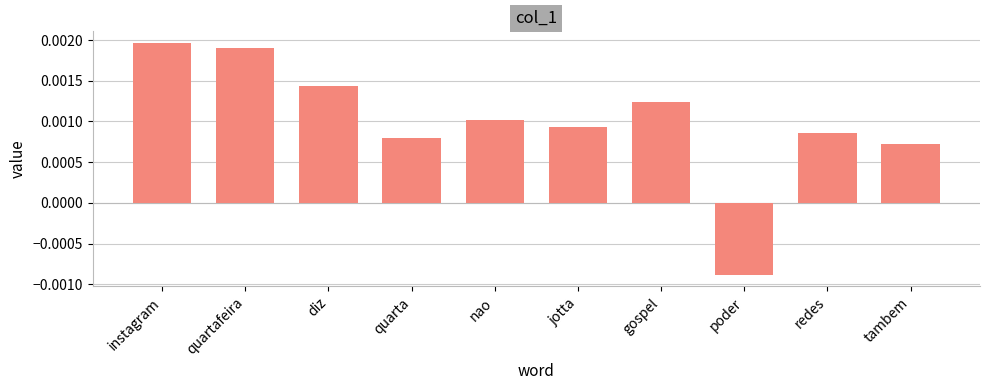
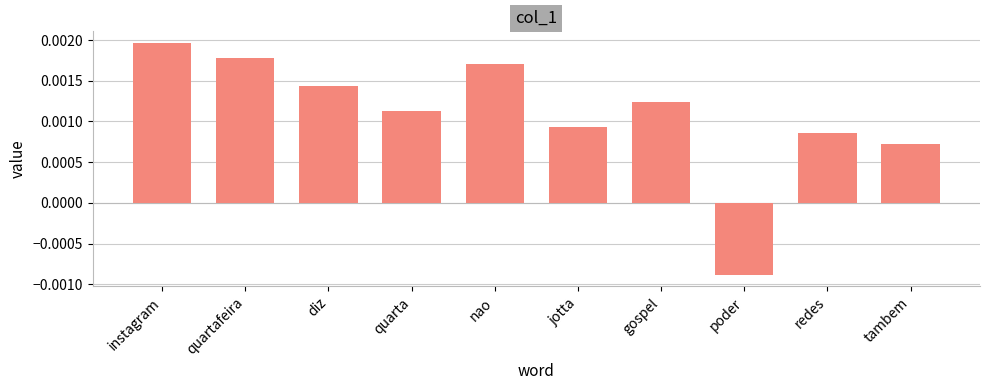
  {
    "instagram": 0.0020,
-   "quartafeira": 0.0019,
+   "quartafeira": 0.0018,
    "diz": 0.0014,
-   "quarta": 0.0008,
-   "nao": 0.0010,
+   "quarta": 0.0011,
+   "nao": 0.0017,
    "jotta": 0.0009,
    "gospel": 0.0012,
    "poder": -0.0009,
    "redes": 0.0009,
    "tambem": 0.0007
  }
